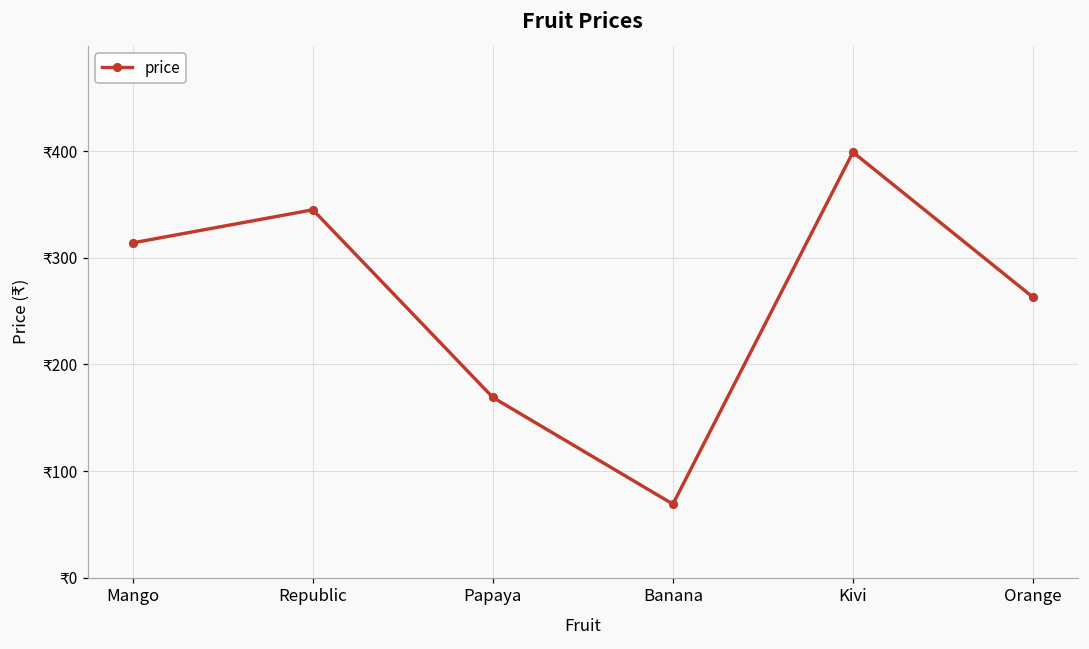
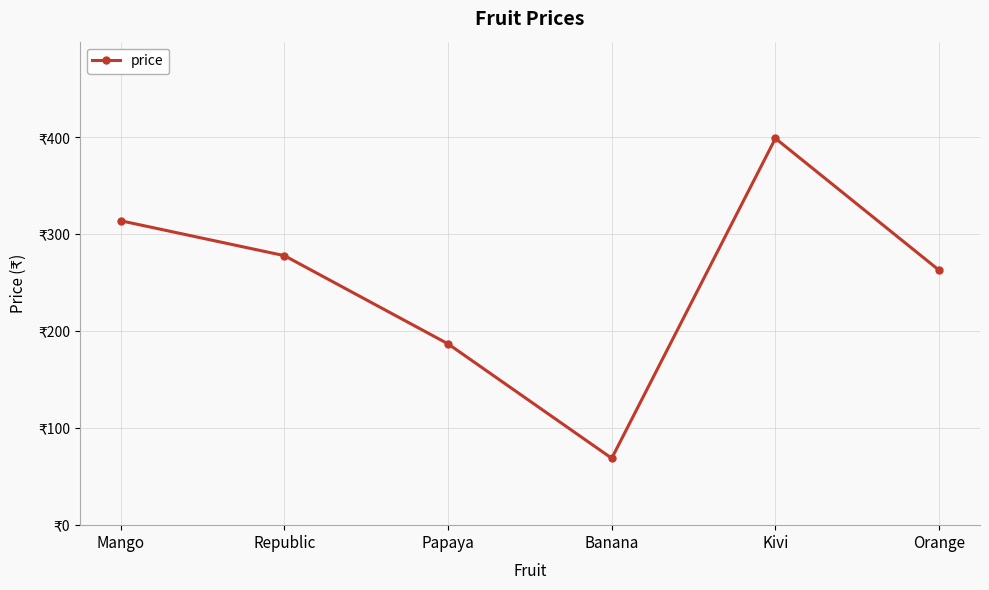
  {
    "Mango": "₹310",
-   "Republic": "₹350",
-   "Papaya": "₹170",
+   "Republic": "₹280",
+   "Papaya": "₹190",
    "Banana": "₹70",
    "Kivi": "₹400",
    "Orange": "₹260"
  }
